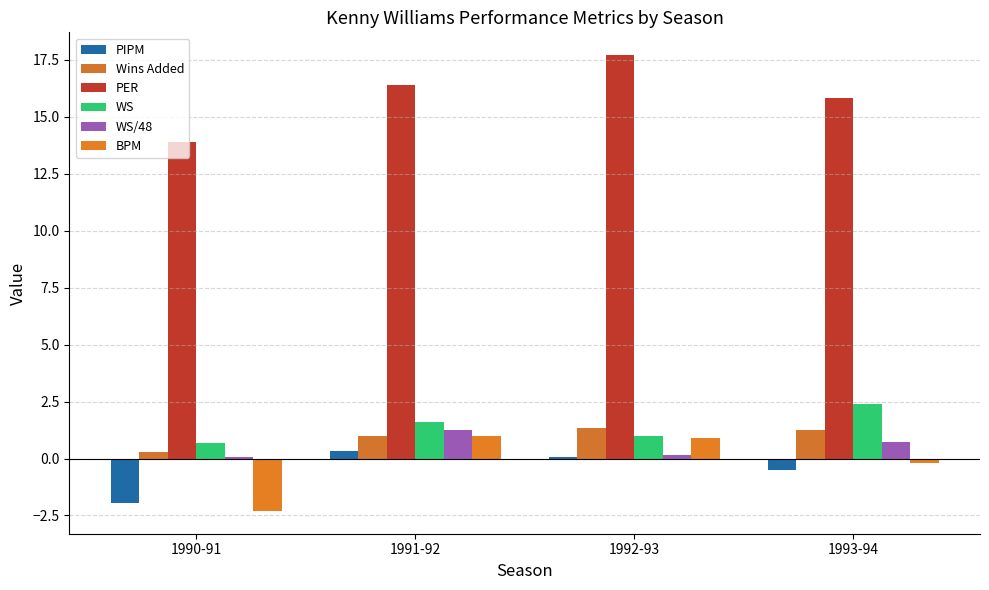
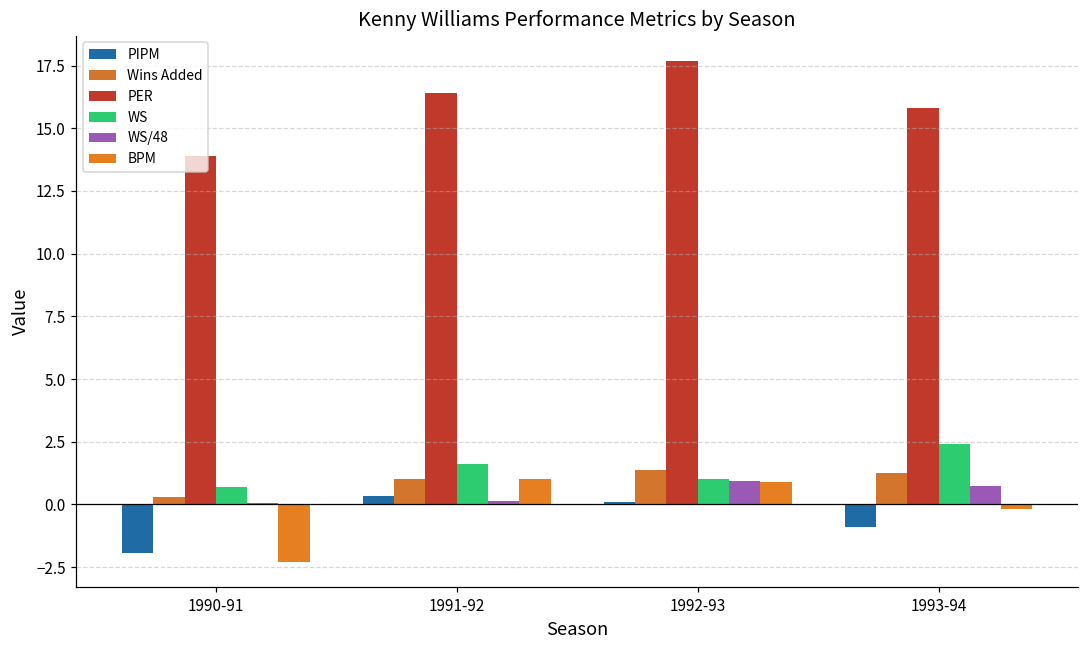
  {
    "PIPM": {
      "1990-91": -1.9,
      "1991-92": 0.3,
-     "1993-94": -0.5
+     "1993-94": -0.9
    },
    "PER": {
      "1991-92": 16.4,
      "1992-93": 17.7,
      "1993-94": 15.8
    },
    "WS": {
      "1990-91": 0.7,
      "1991-92": 1.6,
      "1992-93": 1.0,
      "1993-94": 2.4
    },
    "WS/48": {
-     "1991-92": 1.3,
-     "1992-93": 0.2,
+     "1991-92": 0.1,
+     "1992-93": 0.9,
      "1993-94": 0.7
    }
  }
